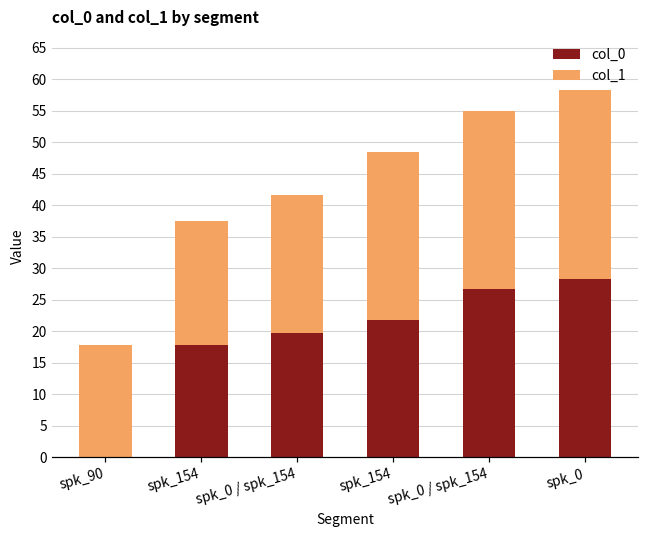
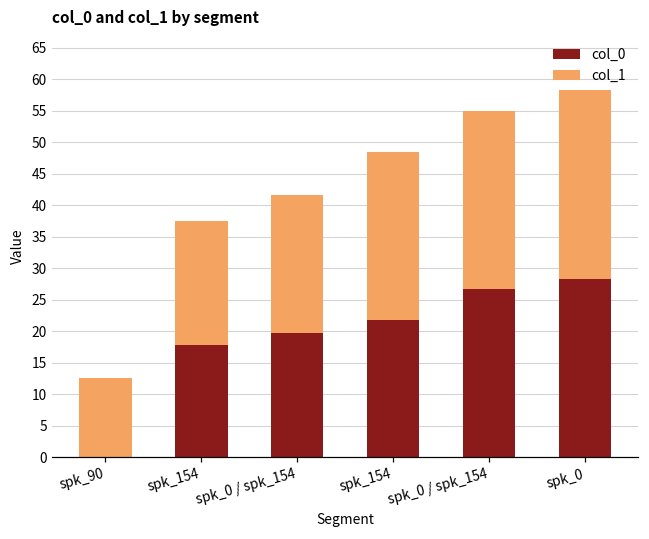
  {
    "col_0": {
      "spk_90": 0,
      "spk_0": 28
    },
    "col_1": {
-     "spk_90": 18,
+     "spk_90": 13,
      "spk_0": 30
    }
  }
